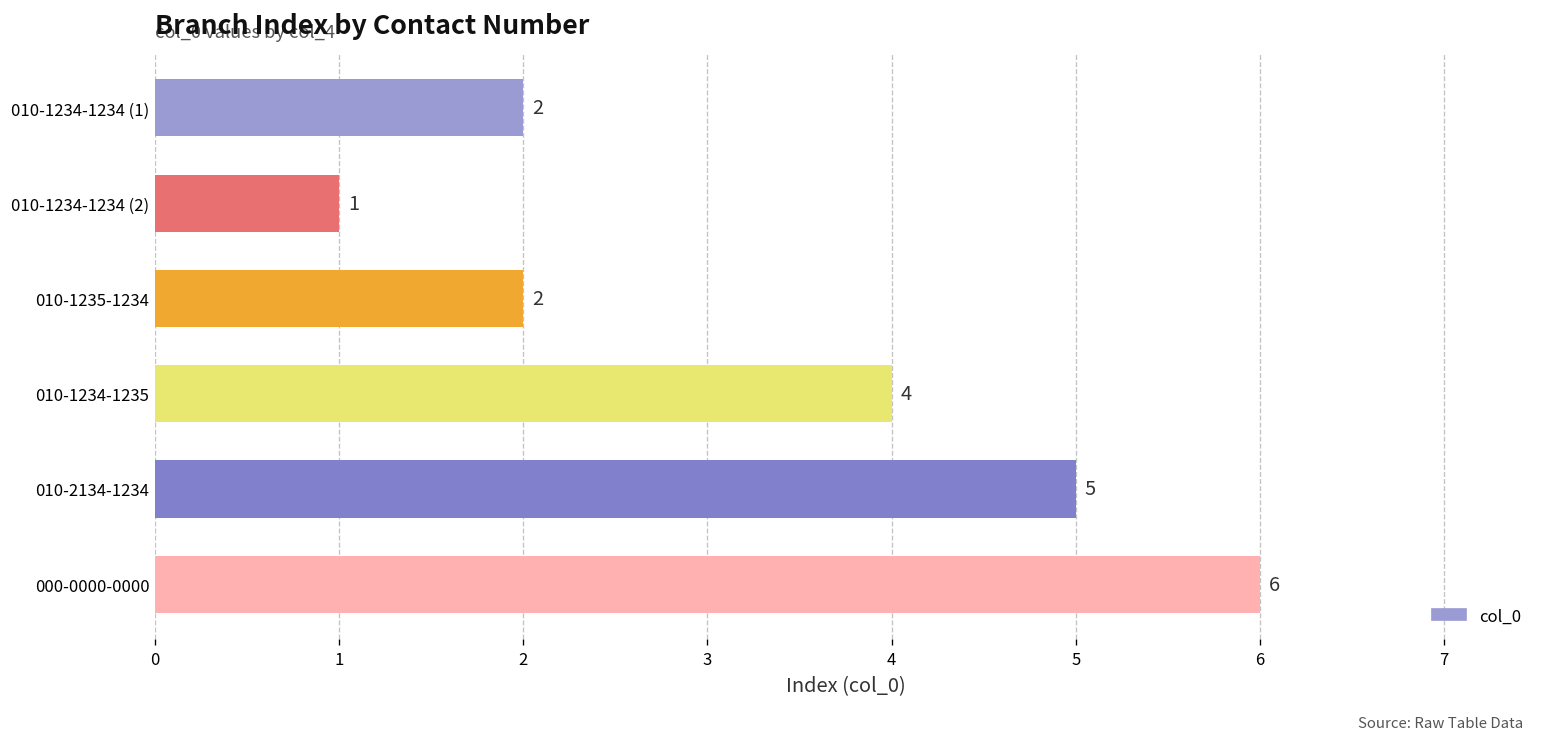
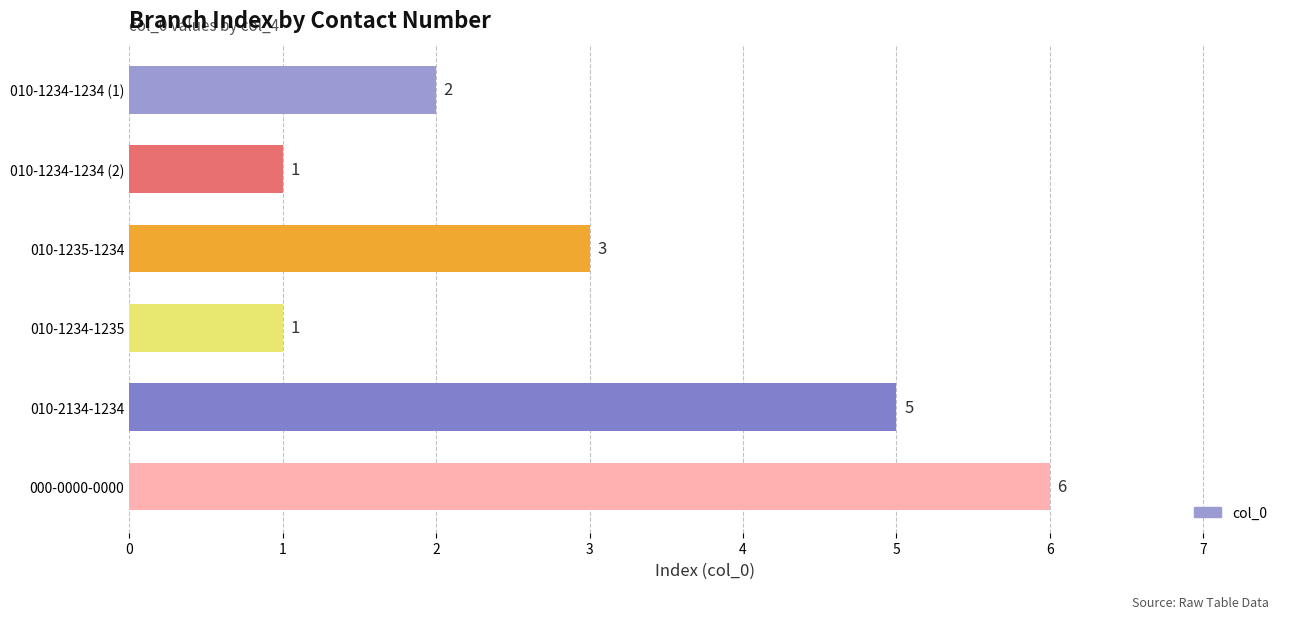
  {
    "010-1234-1234 (1)": 2,
    "010-1234-1234 (2)": 1,
-   "010-1235-1234": 2,
-   "010-1234-1235": 4,
+   "010-1235-1234": 3,
+   "010-1234-1235": 1,
    "010-2134-1234": 5,
    "000-0000-0000": 6
  }
